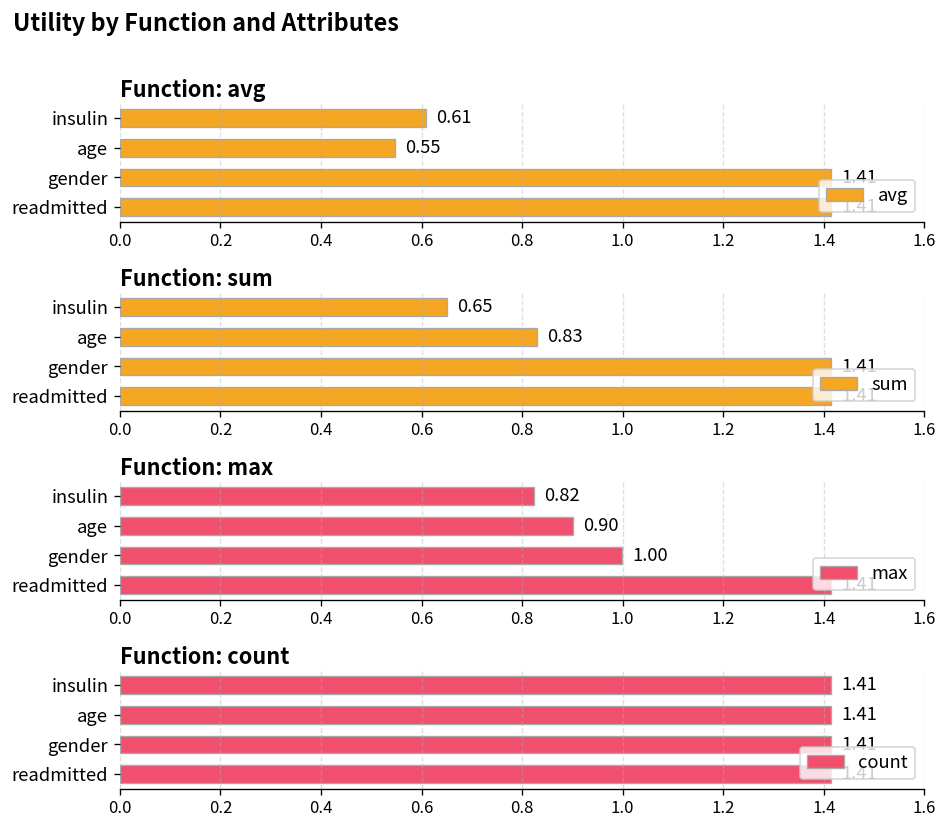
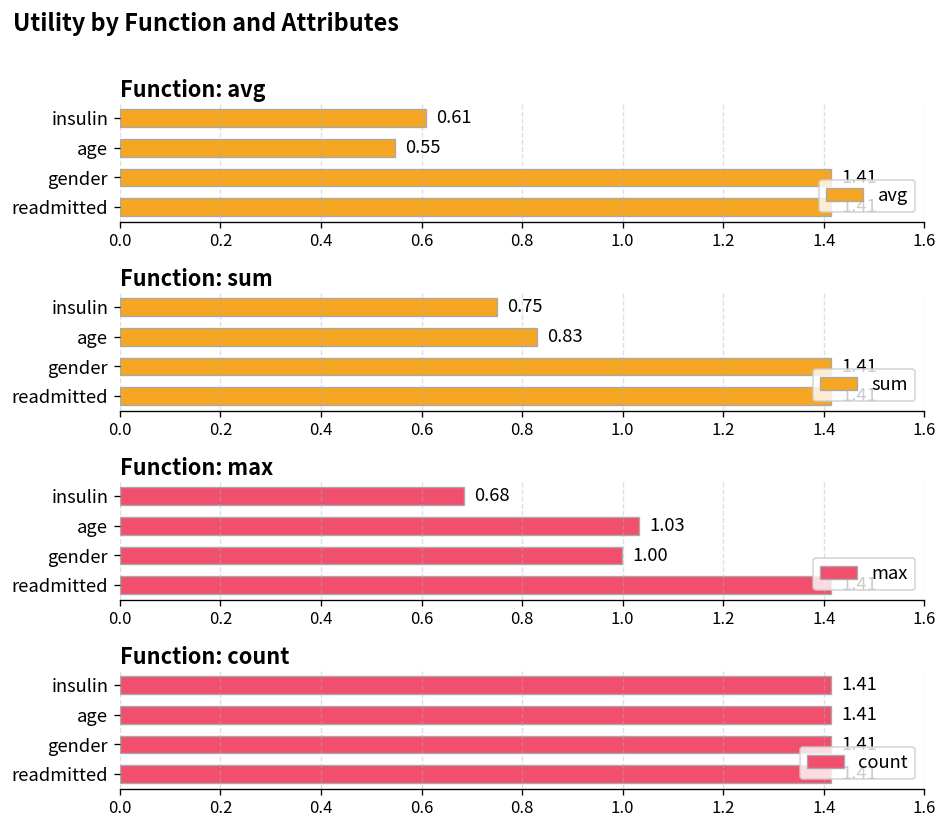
  {
    "Function: avg": {
      "insulin": 0.61,
      "age": 0.55
    },
    "Function: sum": {
-     "insulin": 0.65,
+     "insulin": 0.75,
      "age": 0.83
    },
    "Function: max": {
-     "insulin": 0.82,
-     "age": 0.90,
+     "insulin": 0.68,
+     "age": 1.03,
      "gender": 1.00
    },
    "Function: count": {
      "insulin": 1.41,
      "age": 1.41
    }
  }
